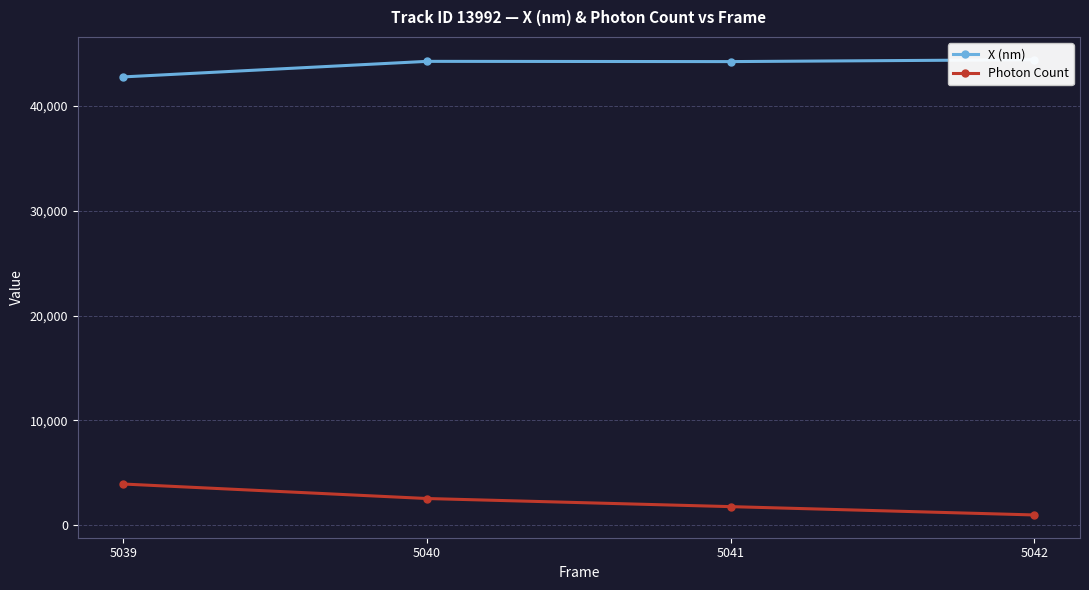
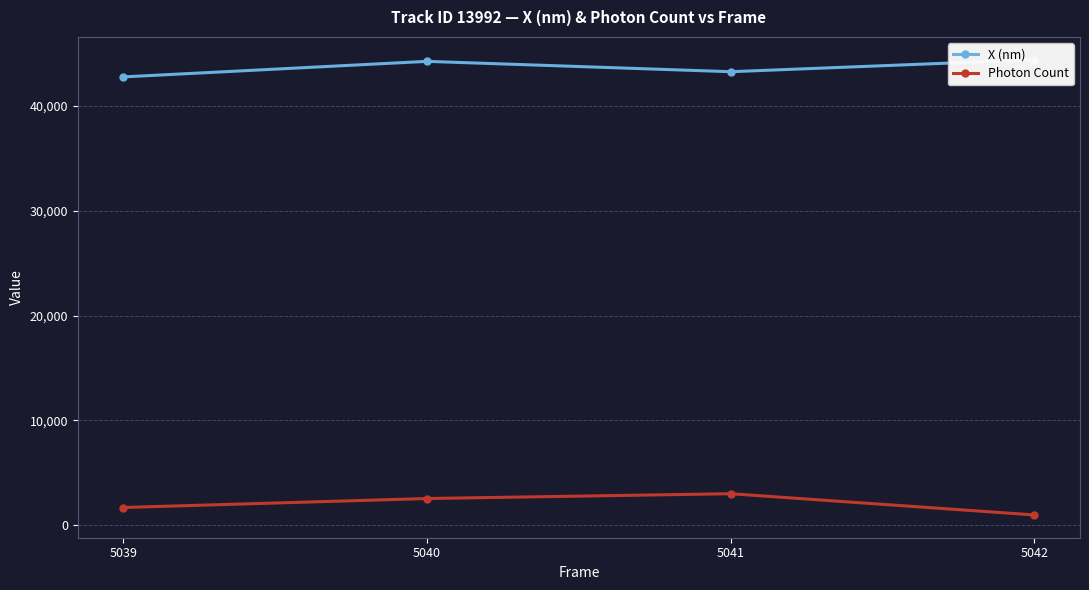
  {
    "X (nm)": {
      "5039": "42,700",
      "5040": "44,200",
-     "5041": "44,200"
+     "5041": "43,200"
    },
    "Photon Count": {
-     "5039": "3,900",
+     "5039": "1,700",
      "5040": "2,600",
-     "5041": "1,800",
+     "5041": "3,000",
      "5042": "1,000"
    }
  }
